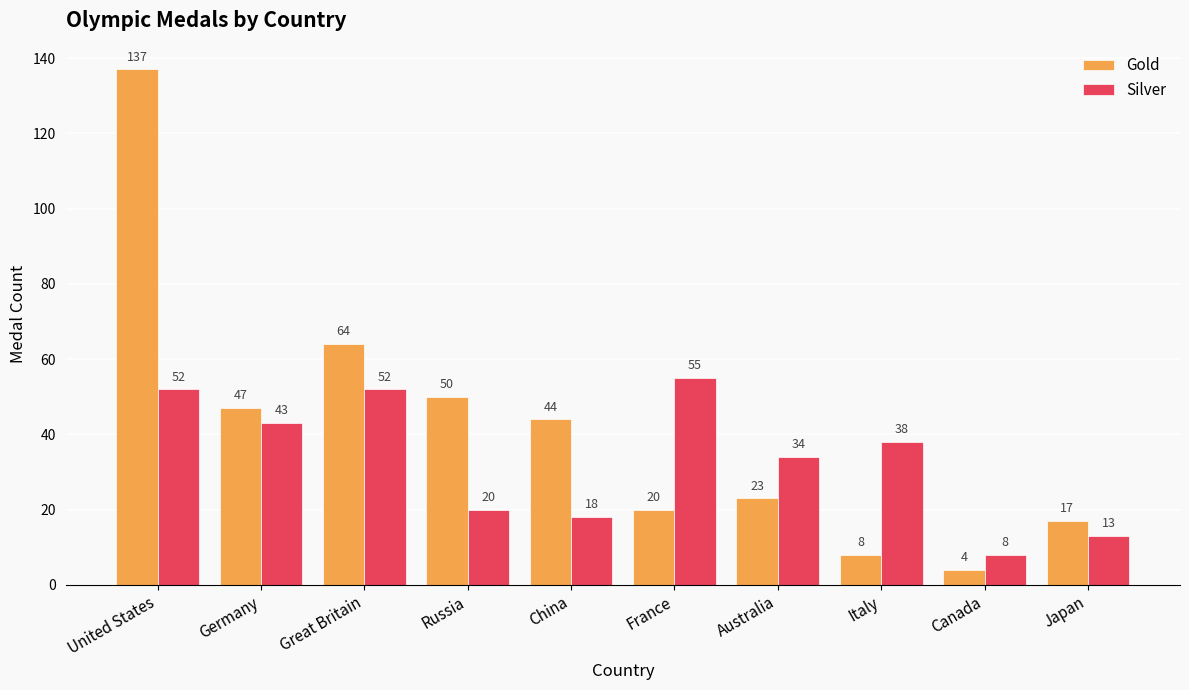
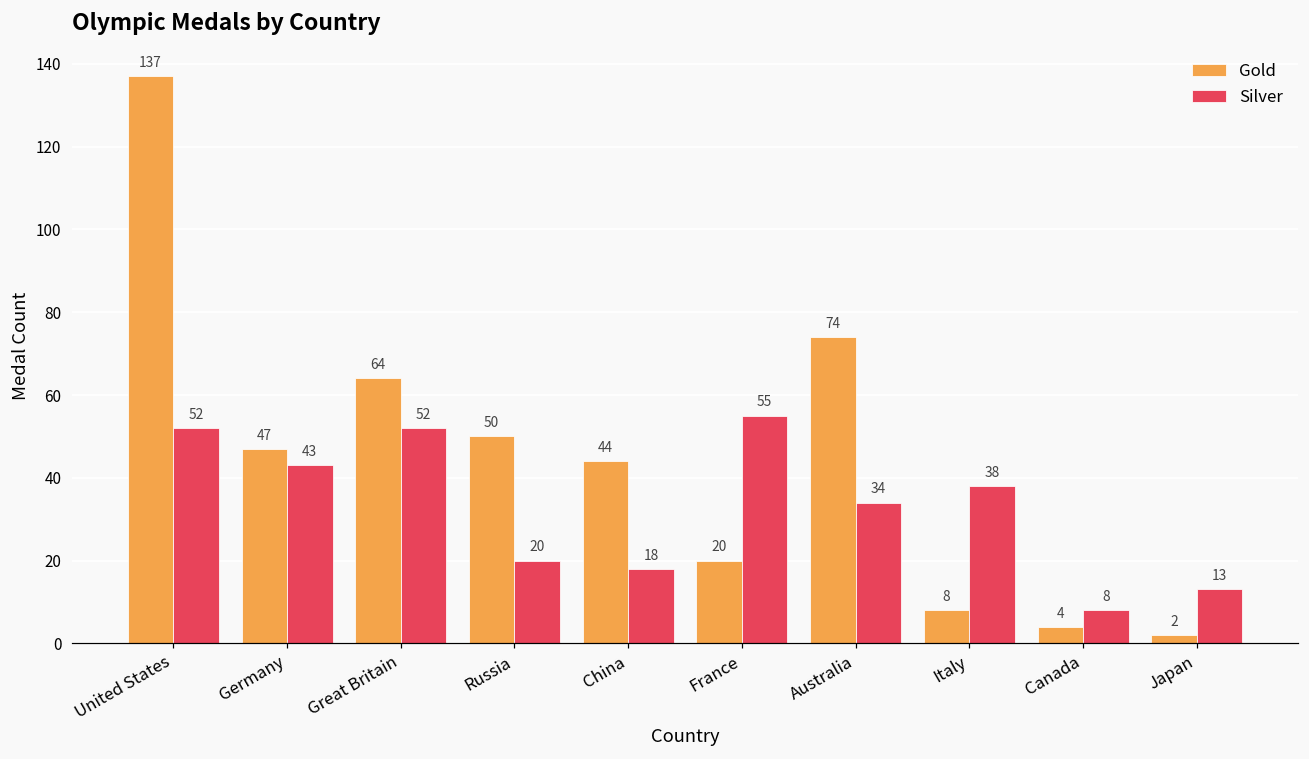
  {
    "Gold": {
      "United States": 137,
      "Germany": 47,
      "Great Britain": 64,
      "Russia": 50,
      "China": 44,
      "France": 20,
-     "Australia": 23,
+     "Australia": 74,
      "Italy": 8,
      "Canada": 4,
-     "Japan": 17
+     "Japan": 2
    },
    "Silver": {
      "United States": 52,
      "Germany": 43,
      "Great Britain": 52,
      "Russia": 20,
      "China": 18,
      "France": 55,
      "Australia": 34,
      "Italy": 38,
      "Canada": 8,
      "Japan": 13
    }
  }
